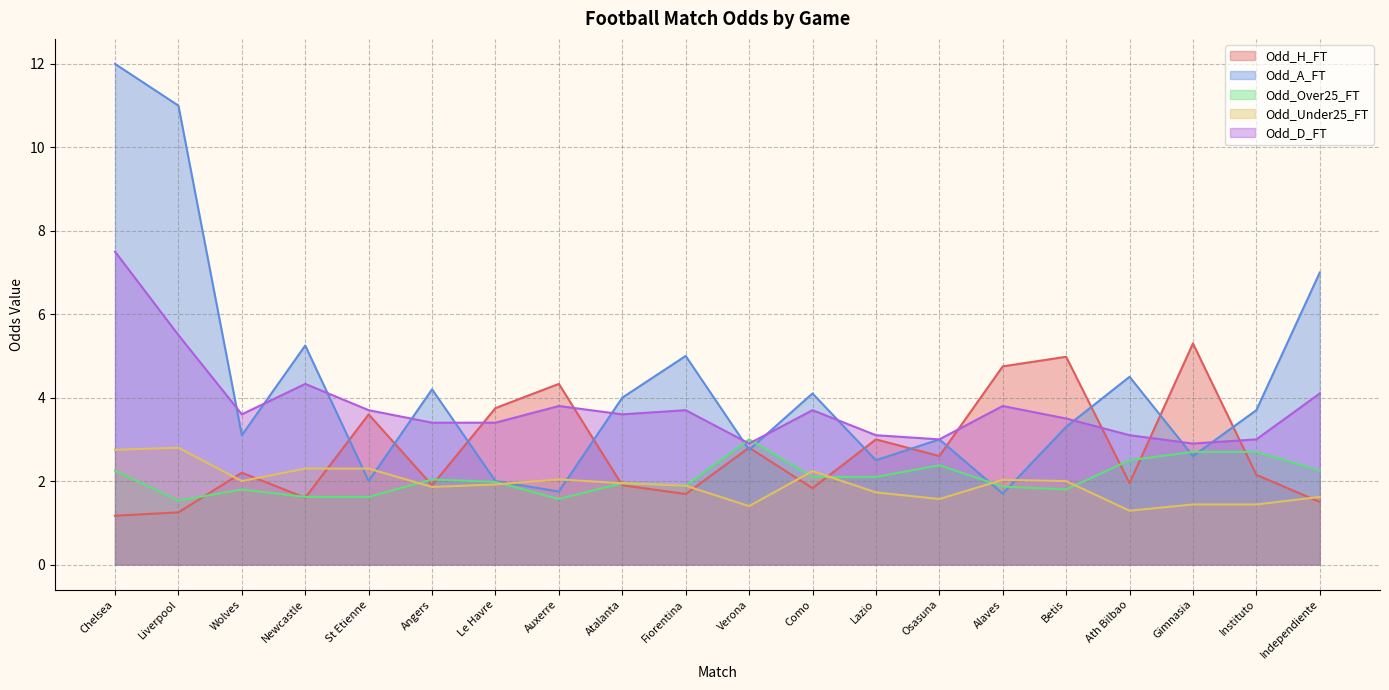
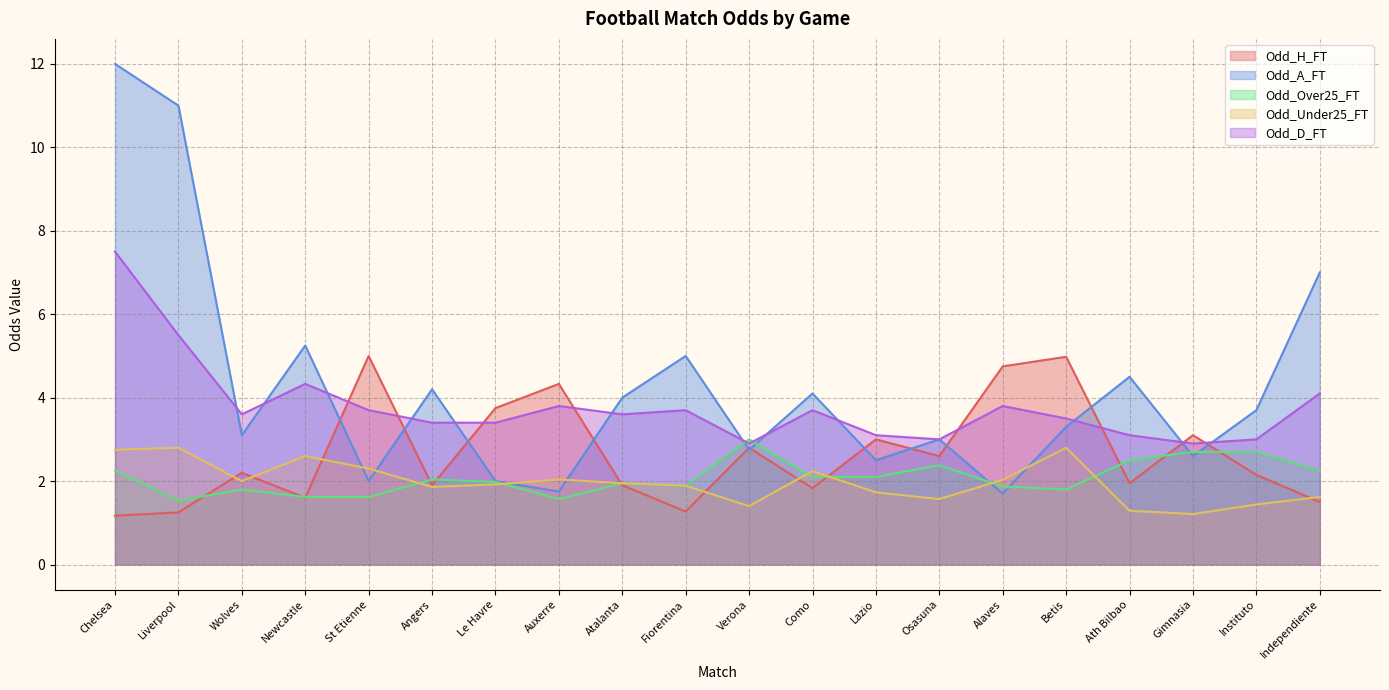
  {
    "Odd_H_FT": {
      "Chelsea": 1.2,
      "Liverpool": 1.3,
      "Wolves": 2.2,
-     "St Etienne": 3.6,
+     "St Etienne": 5.0,
      "Le Havre": 3.8,
      "Auxerre": 4.3,
-     "Fiorentina": 1.7,
+     "Fiorentina": 1.3,
      "Como": 1.8,
      "Lazio": 3.0,
      "Osasuna": 2.6,
      "Alaves": 4.8,
      "Betis": 5.0,
      "Ath Bilbao": 2.0,
-     "Gimnasia": 5.3,
+     "Gimnasia": 3.1,
      "Instituto": 2.2,
      "Independiente": 1.5
    },
    "Odd_Over25_FT": {
      "Chelsea": 2.3,
      "Liverpool": 1.5,
      "Wolves": 1.8,
      "St Etienne": 1.6,
      "Angers": 2.0,
      "Auxerre": 1.6,
      "Verona": 3.0,
      "Como": 2.1,
      "Lazio": 2.1,
      "Osasuna": 2.4,
      "Alaves": 1.9,
      "Betis": 1.8,
      "Ath Bilbao": 2.5,
      "Gimnasia": 2.7,
      "Instituto": 2.7,
      "Independiente": 2.3
    },
    "Odd_Under25_FT": {
      "Chelsea": 2.8,
      "Liverpool": 2.8,
      "Wolves": 2.0,
-     "Newcastle": 2.3,
+     "Newcastle": 2.6,
      "St Etienne": 2.3,
      "Auxerre": 2.0,
      "Verona": 1.4,
      "Como": 2.2,
      "Lazio": 1.7,
      "Osasuna": 1.6,
      "Alaves": 2.0,
-     "Betis": 2.0,
+     "Betis": 2.8,
      "Ath Bilbao": 1.3,
-     "Gimnasia": 1.4,
+     "Gimnasia": 1.2,
      "Instituto": 1.4,
      "Independiente": 1.6
    }
  }
